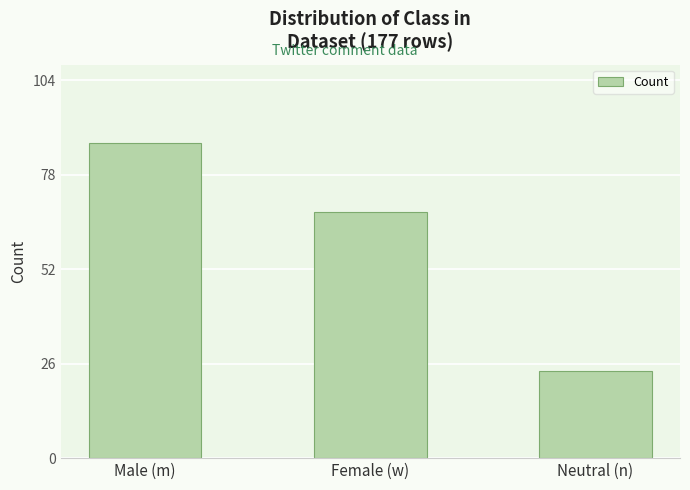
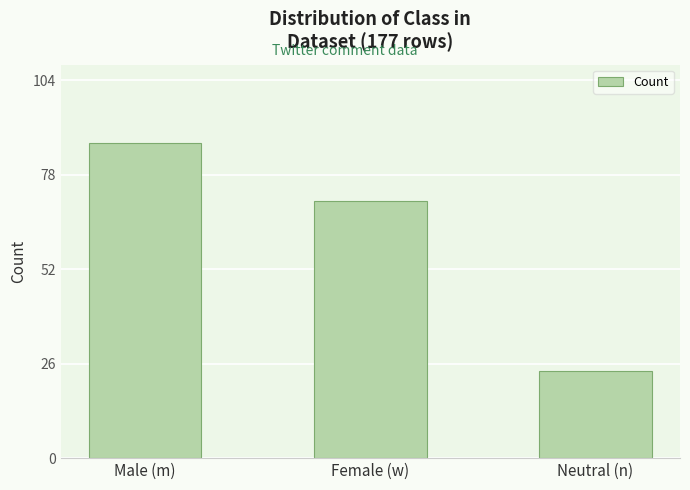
  {
    "Male (m)": 87,
-   "Female (w)": 68,
+   "Female (w)": 71,
    "Neutral (n)": 24
  }
